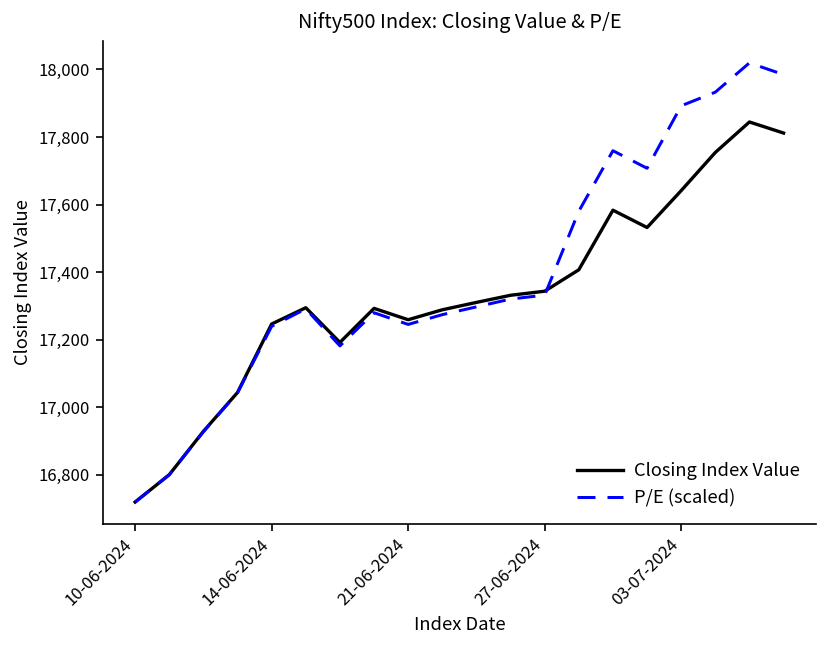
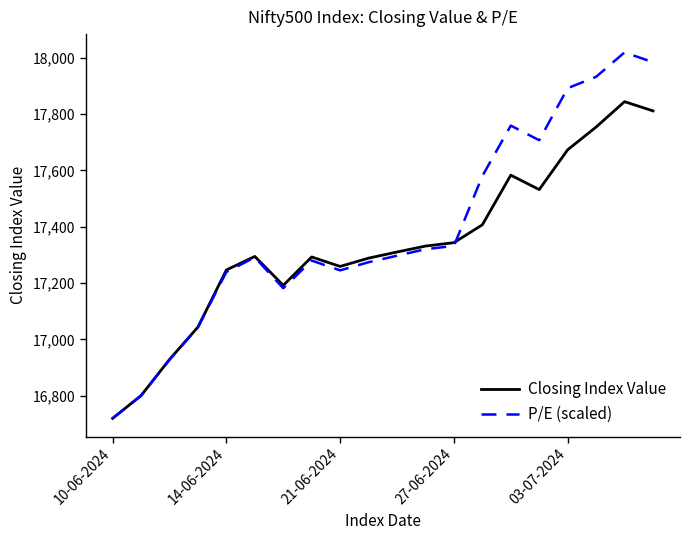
  {
    "Closing Index Value": {
      "21-06-2024": "17,260",
      "27-06-2024": "17,340",
-     "03-07-2024": "17,640"
+     "03-07-2024": "17,670"
    },
    "P/E (scaled)": {
      "21-06-2024": "17,250",
      "27-06-2024": "17,330",
      "03-07-2024": "17,890"
    }
  }
